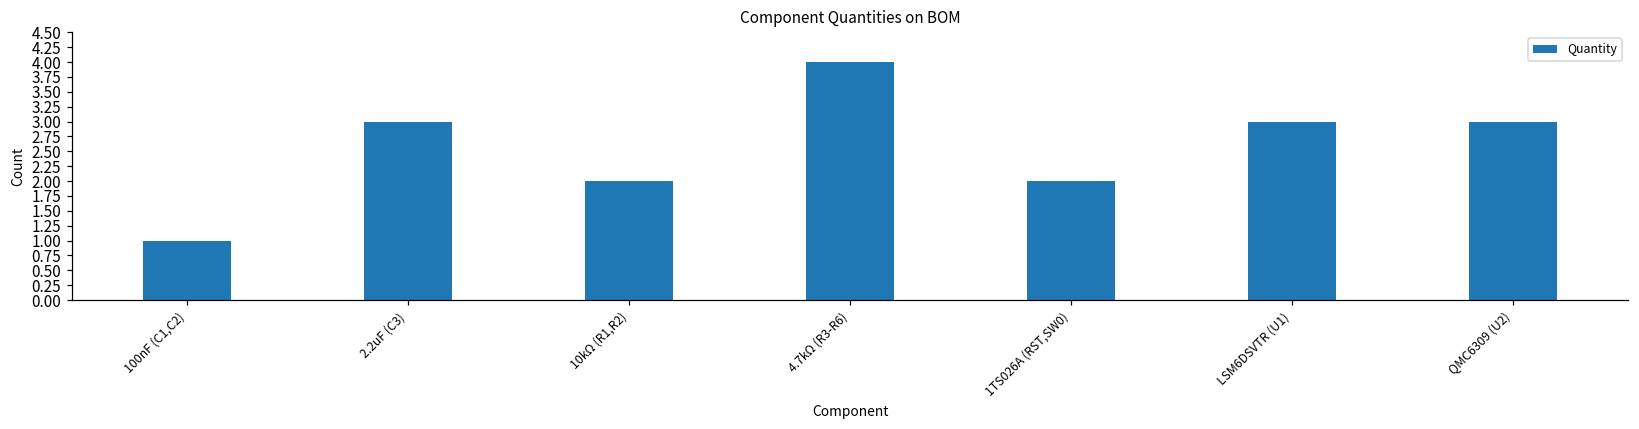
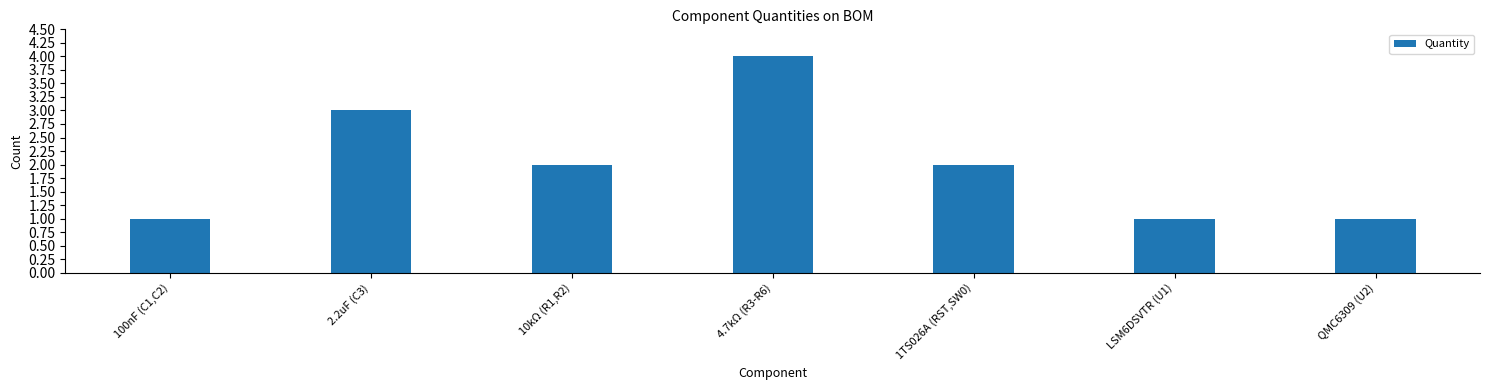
  {
    "100nF (C1,C2)": 1,
    "2.2uF (C3)": 3,
    "10kΩ (R1,R2)": 2,
    "4.7kΩ (R3-R6)": 4,
    "1TS026A (RST,SW0)": 2,
-   "LSM6DSVTR (U1)": 3,
-   "QMC6309 (U2)": 3
+   "LSM6DSVTR (U1)": 1,
+   "QMC6309 (U2)": 1
  }
